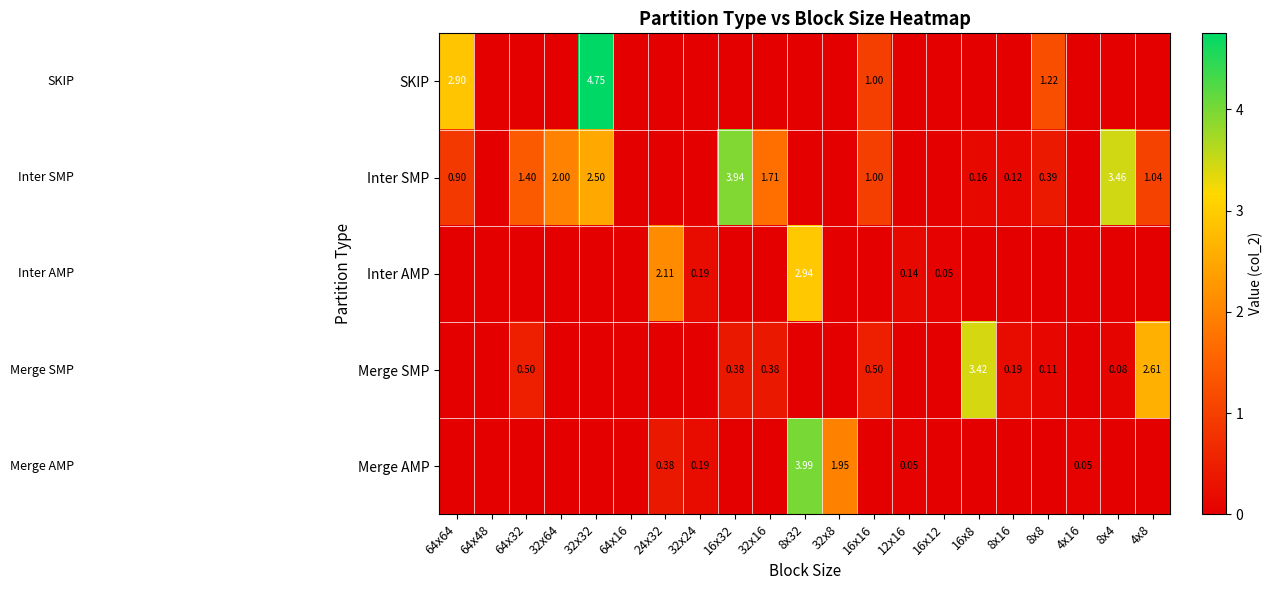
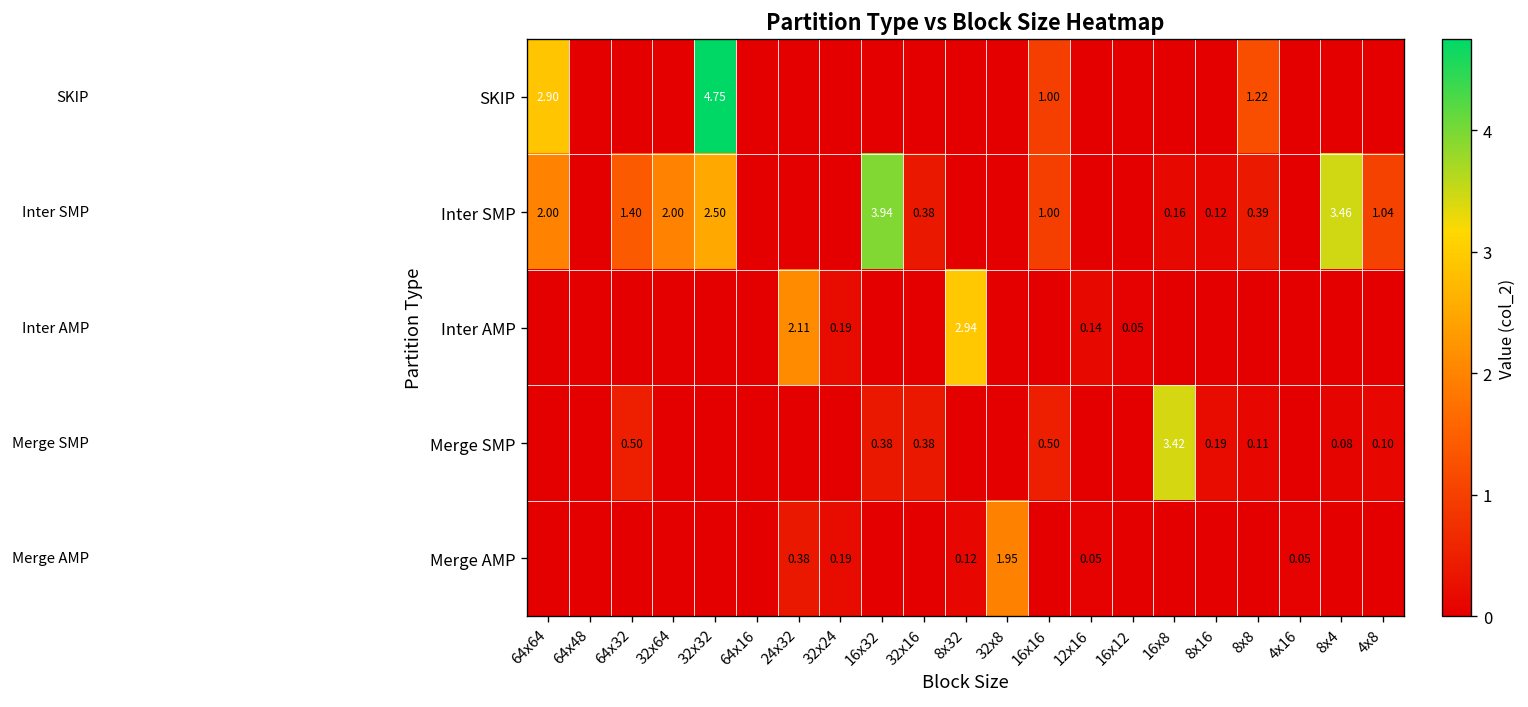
  {
    "SKIP": {
      "64x64": 2.90,
      "32x32": 4.75,
      "16x16": 1.00,
      "8x8": 1.22
    },
    "Inter SMP": {
-     "64x64": 0.90,
+     "64x64": 2.00,
      "64x32": 1.40,
      "32x64": 2.00,
      "32x32": 2.50,
      "16x32": 3.94,
-     "32x16": 1.71,
+     "32x16": 0.38,
      "16x16": 1.00,
      "16x8": 0.16,
      "8x16": 0.12,
      "8x8": 0.39,
      "8x4": 3.46,
      "4x8": 1.04
    },
    "Inter AMP": {
      "24x32": 2.11,
      "32x24": 0.19,
      "8x32": 2.94,
      "12x16": 0.14,
      "16x12": 0.05
    },
    "Merge SMP": {
      "64x32": 0.50,
      "16x32": 0.38,
      "32x16": 0.38,
      "16x16": 0.50,
      "16x8": 3.42,
      "8x16": 0.19,
      "8x8": 0.11,
      "8x4": 0.08,
-     "4x8": 2.61
+     "4x8": 0.10
    },
    "Merge AMP": {
      "24x32": 0.38,
      "32x24": 0.19,
-     "8x32": 3.99,
+     "8x32": 0.12,
      "32x8": 1.95,
      "12x16": 0.05,
      "4x16": 0.05
    }
  }
